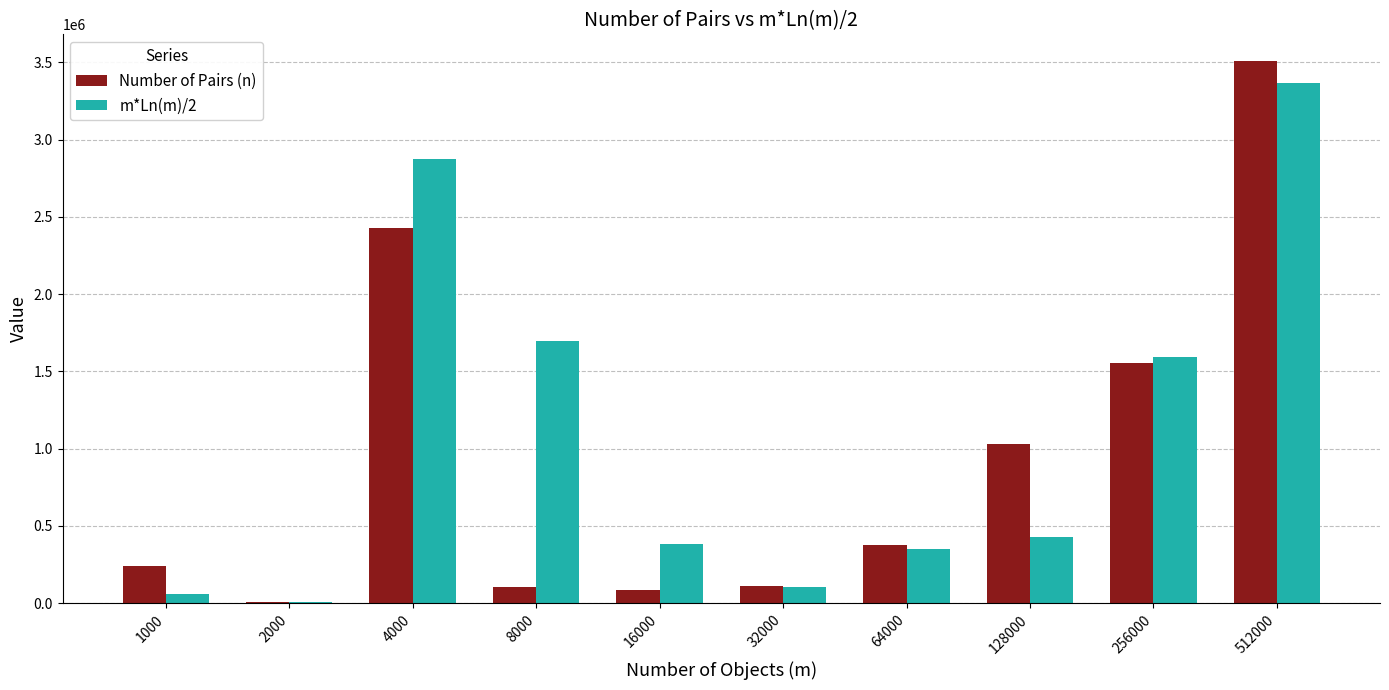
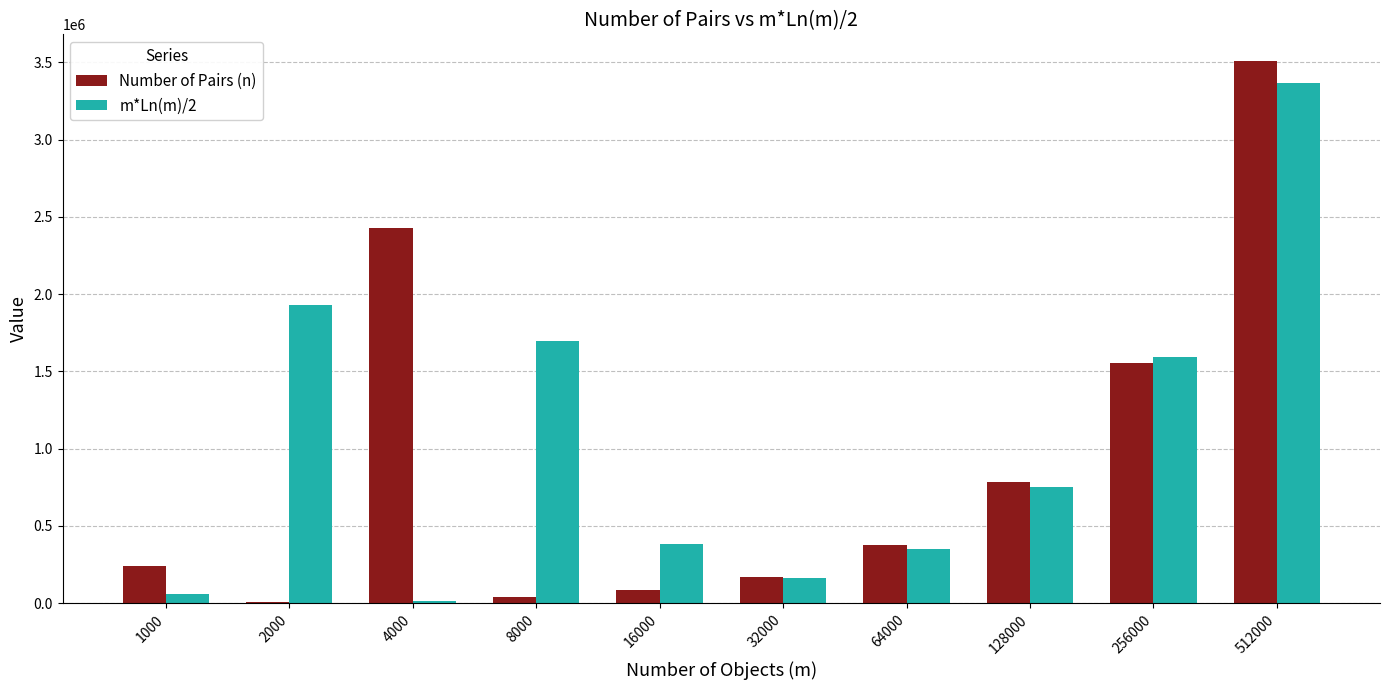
  {
    "Number of Pairs (n)": {
      "1000": 240000,
      "4000": 2430000,
-     "8000": 100000,
+     "8000": 40000,
      "16000": 80000,
-     "32000": 110000,
+     "32000": 170000,
      "64000": 380000,
-     "128000": 1030000,
+     "128000": 790000,
      "256000": 1550000,
      "512000": 3510000
    },
    "m*Ln(m)/2": {
      "1000": 60000,
-     "2000": 10000,
-     "4000": 2870000,
+     "2000": 1930000,
+     "4000": 20000,
      "8000": 1690000,
      "16000": 380000,
-     "32000": 110000,
+     "32000": 170000,
      "64000": 350000,
-     "128000": 430000,
+     "128000": 750000,
      "256000": 1590000,
      "512000": 3370000
    }
  }
